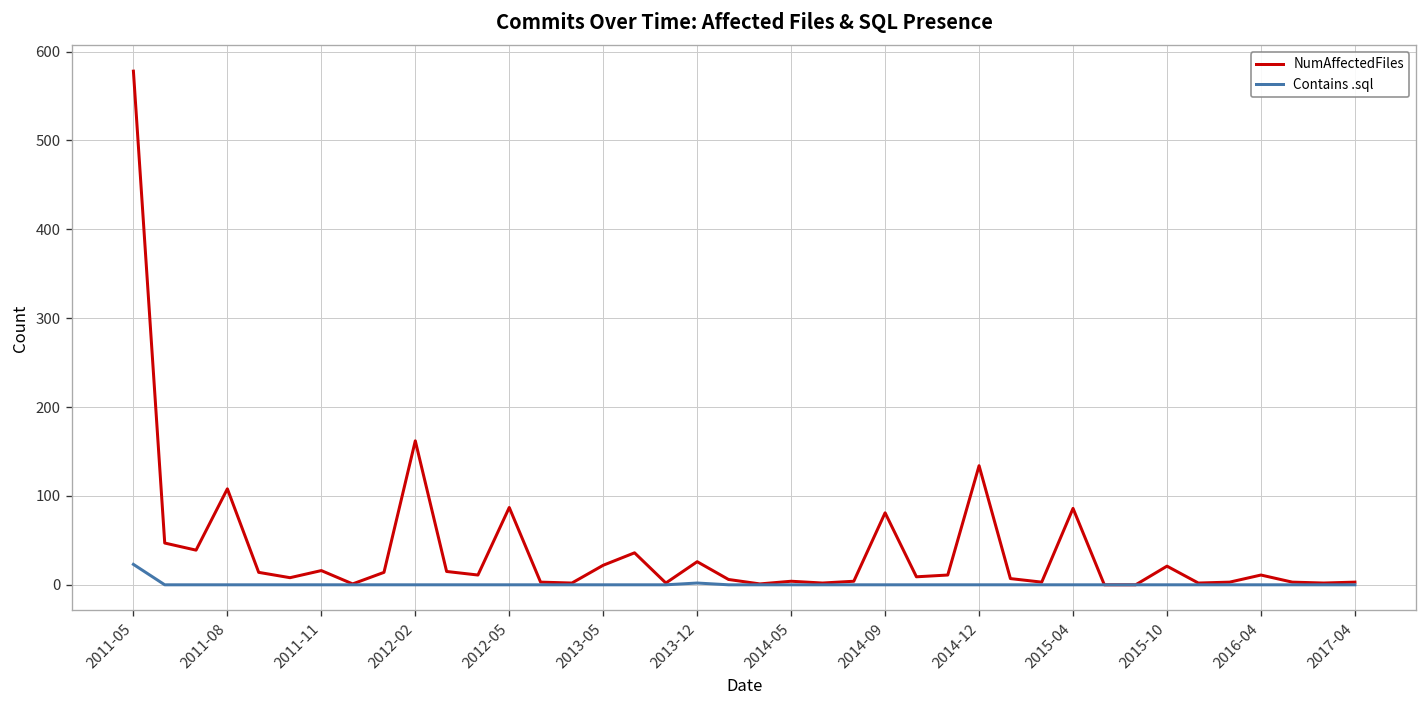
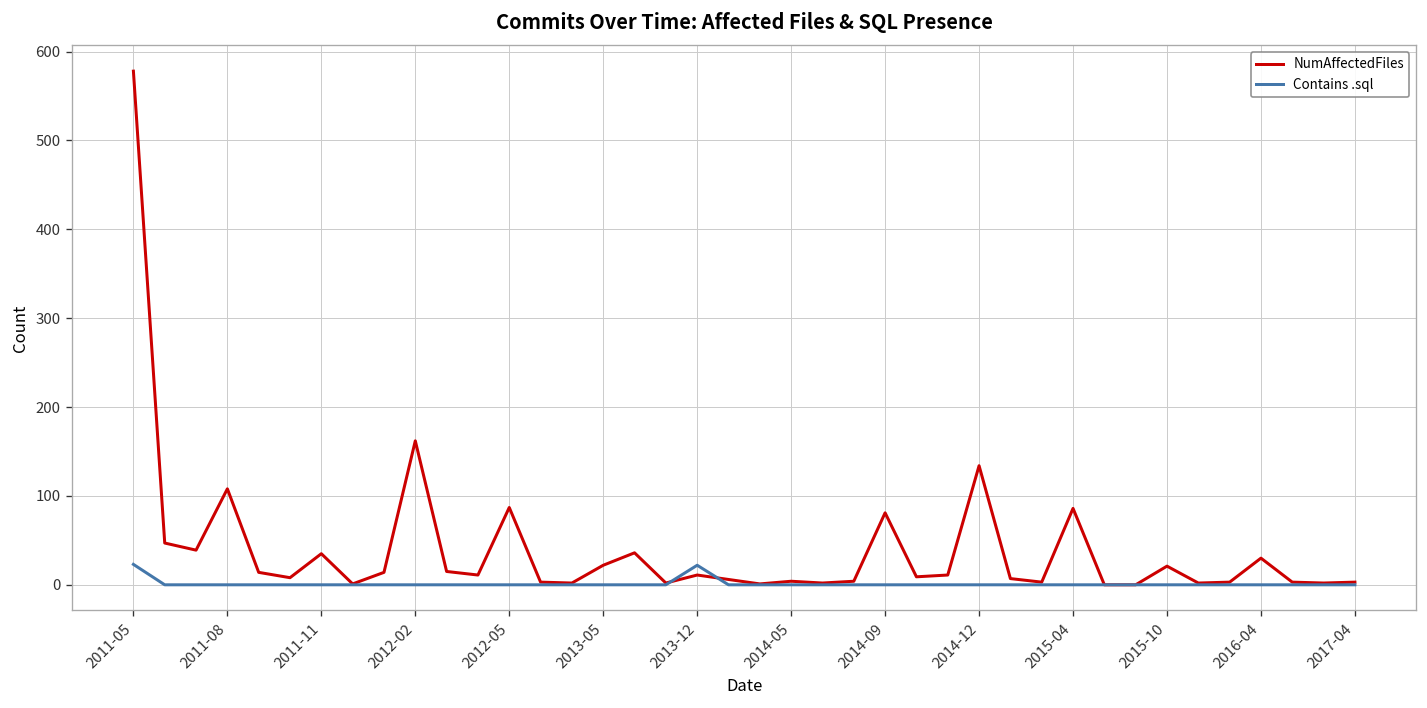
  {
    "NumAffectedFiles": {
      "2011-05": 580,
      "2011-08": 110,
-     "2011-11": 20,
+     "2011-11": 40,
      "2012-02": 160,
      "2012-05": 90,
      "2013-05": 20,
-     "2013-12": 30,
+     "2013-12": 10,
      "2014-05": 0,
      "2014-09": 80,
      "2014-12": 130,
      "2015-04": 90,
      "2015-10": 20,
-     "2016-04": 10
+     "2016-04": 30
    },
    "Contains .sql": {
      "2011-05": 20,
      "2011-08": 0,
      "2011-11": 0,
      "2012-02": 0,
      "2012-05": 0,
      "2013-05": 0,
-     "2013-12": 0,
+     "2013-12": 20,
      "2014-05": 0,
      "2014-09": 0,
      "2014-12": 0,
      "2015-04": 0,
      "2015-10": 0,
      "2016-04": 0
    }
  }
